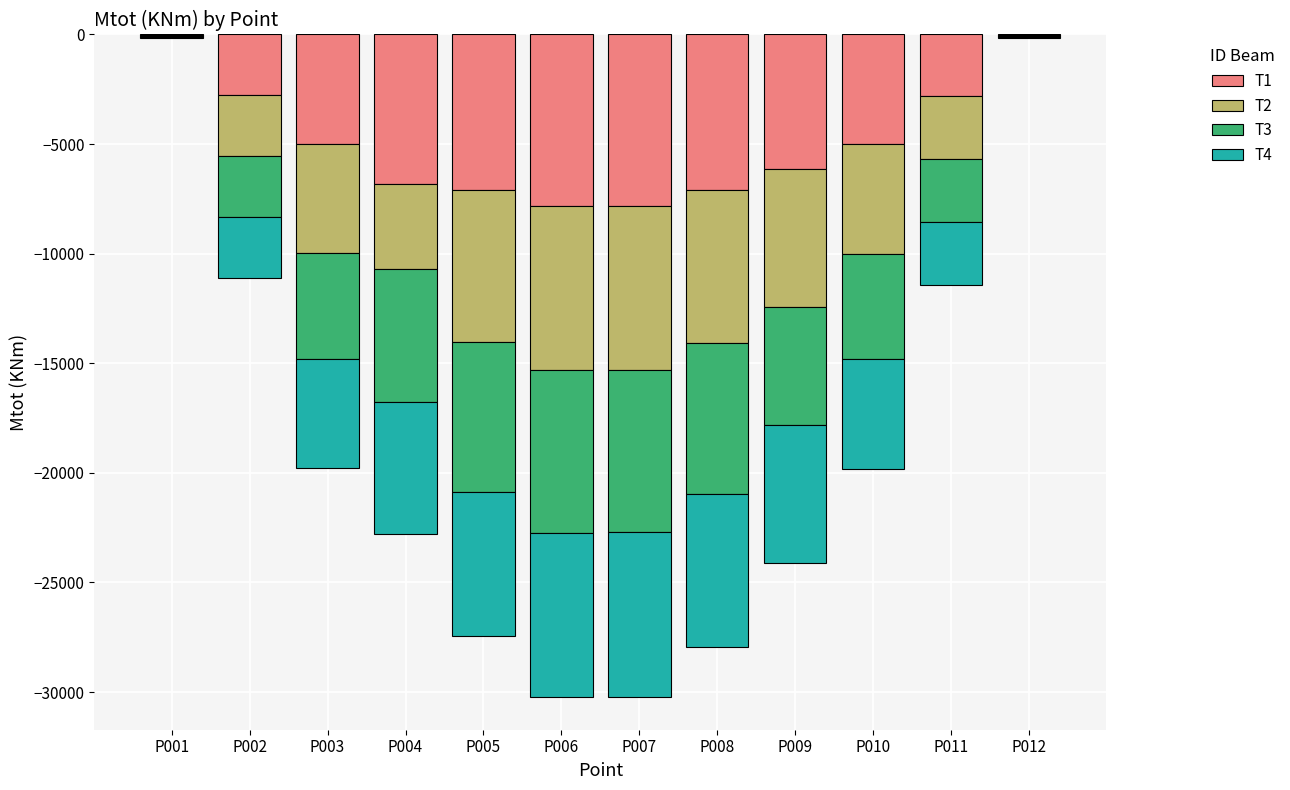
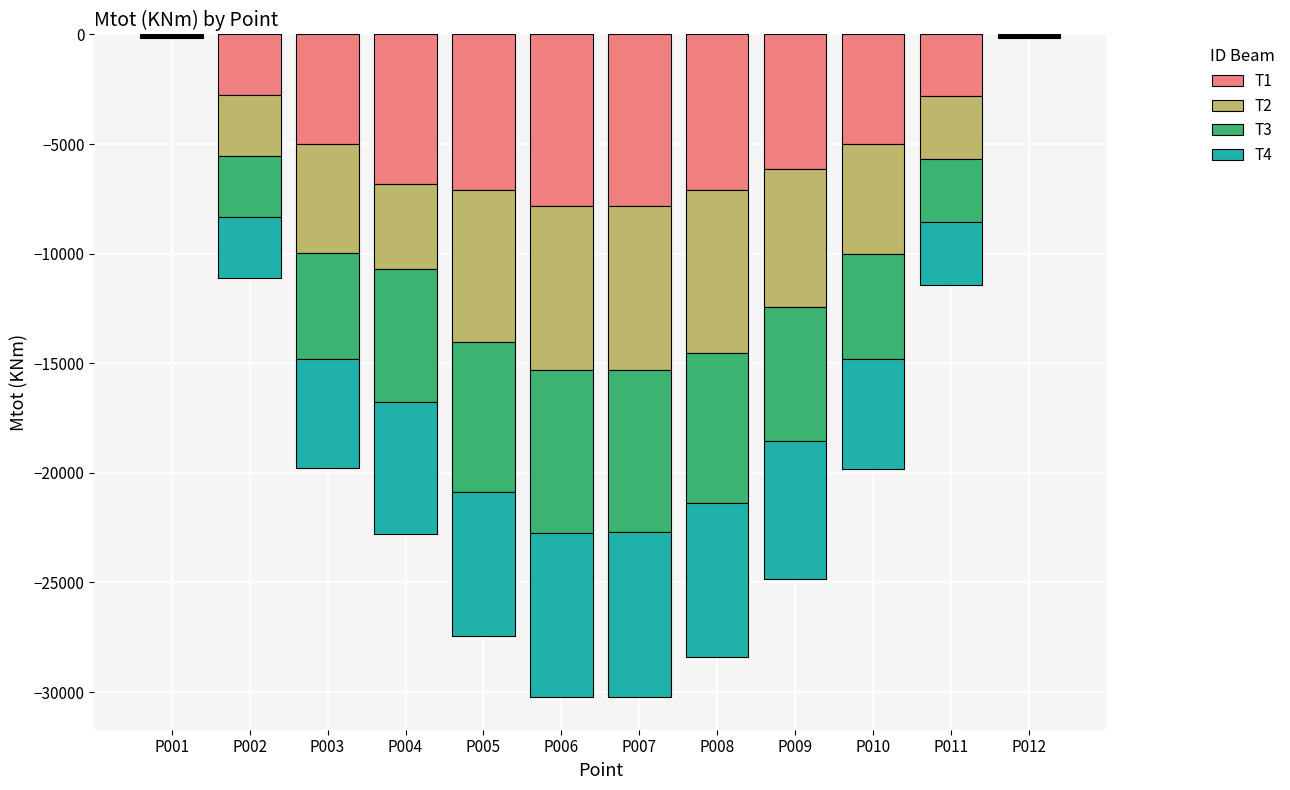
  {
    "T1": {
      "P002": -2800,
      "P003": -5000,
      "P004": -6800,
      "P005": -7100,
      "P006": -7800,
      "P007": -7800,
      "P008": -7100,
      "P009": -6100,
      "P010": -5000,
      "P011": -2800
    },
    "T2": {
      "P002": -2800,
      "P003": -5000,
      "P004": -3900,
      "P005": -6900,
      "P006": -7500,
      "P007": -7500,
-     "P008": -7000,
+     "P008": -7400,
      "P009": -6300,
      "P010": -5000,
      "P011": -2900
    },
    "T3": {
      "P002": -2800,
      "P003": -4800,
      "P004": -6100,
      "P005": -6800,
      "P006": -7400,
      "P007": -7400,
      "P008": -6900,
-     "P009": -5400,
+     "P009": -6100,
      "P010": -4800,
      "P011": -2900
    },
    "T4": {
      "P002": -2800,
      "P003": -5000,
      "P004": -6000,
      "P005": -6600,
      "P006": -7500,
      "P007": -7500,
      "P008": -7000,
      "P009": -6300,
      "P010": -5000,
      "P011": -2900
    }
  }
